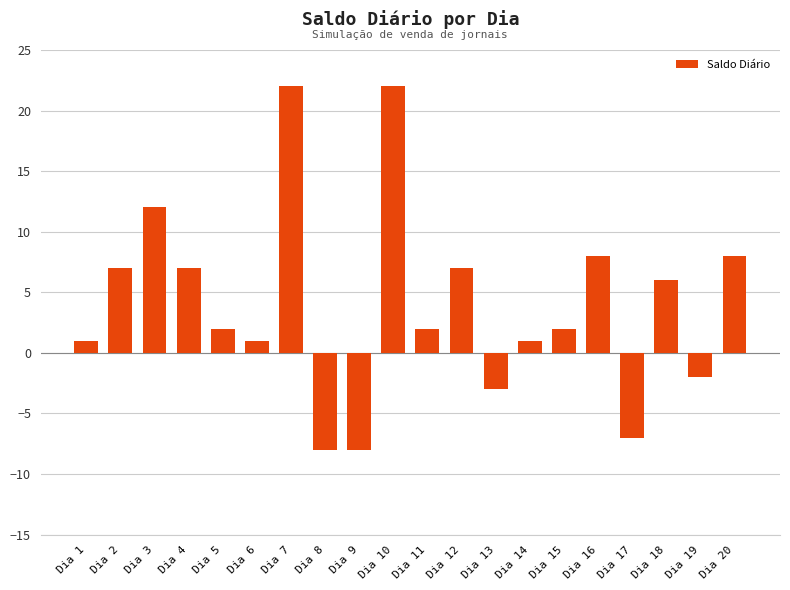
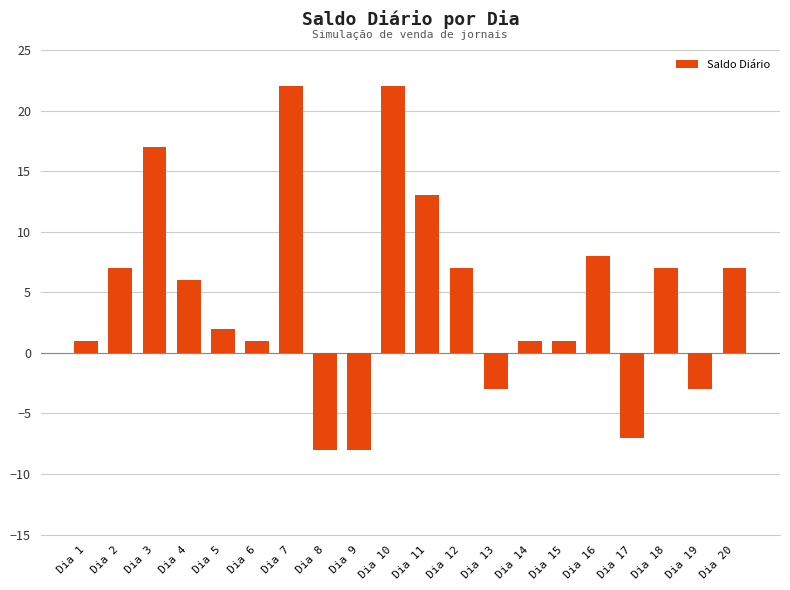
  {
    "Dia 1": 1,
    "Dia 2": 7,
-   "Dia 3": 12,
-   "Dia 4": 7,
+   "Dia 3": 17,
+   "Dia 4": 6,
    "Dia 5": 2,
    "Dia 6": 1,
    "Dia 7": 22,
    "Dia 8": -8,
    "Dia 9": -8,
    "Dia 10": 22,
-   "Dia 11": 2,
+   "Dia 11": 13,
    "Dia 12": 7,
    "Dia 13": -3,
    "Dia 14": 1,
-   "Dia 15": 2,
+   "Dia 15": 1,
    "Dia 16": 8,
    "Dia 17": -7,
-   "Dia 18": 6,
-   "Dia 19": -2,
-   "Dia 20": 8
+   "Dia 18": 7,
+   "Dia 19": -3,
+   "Dia 20": 7
  }
